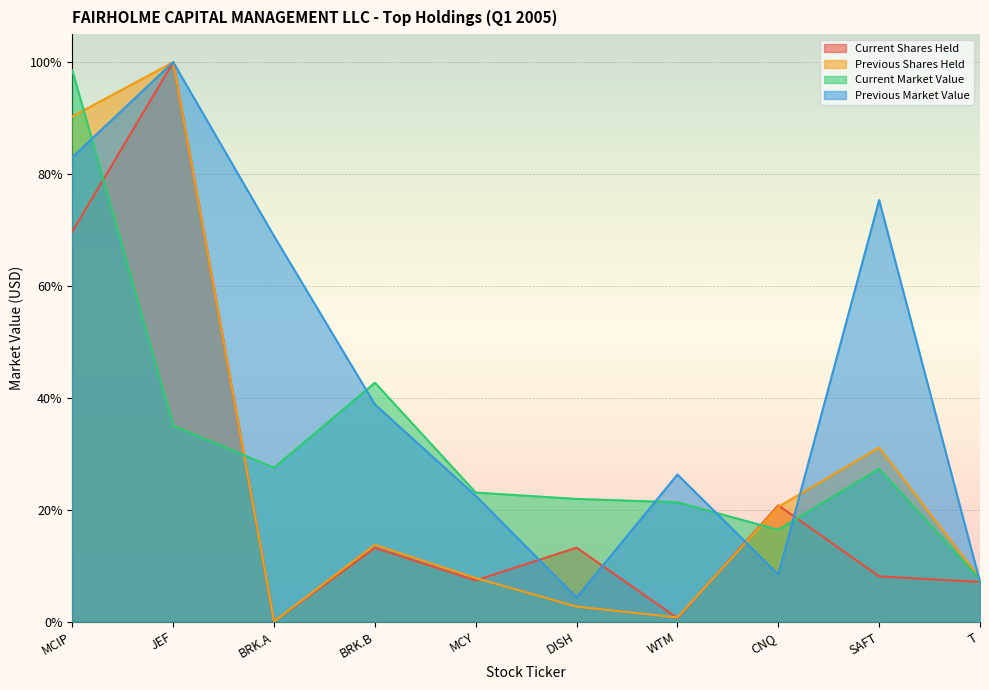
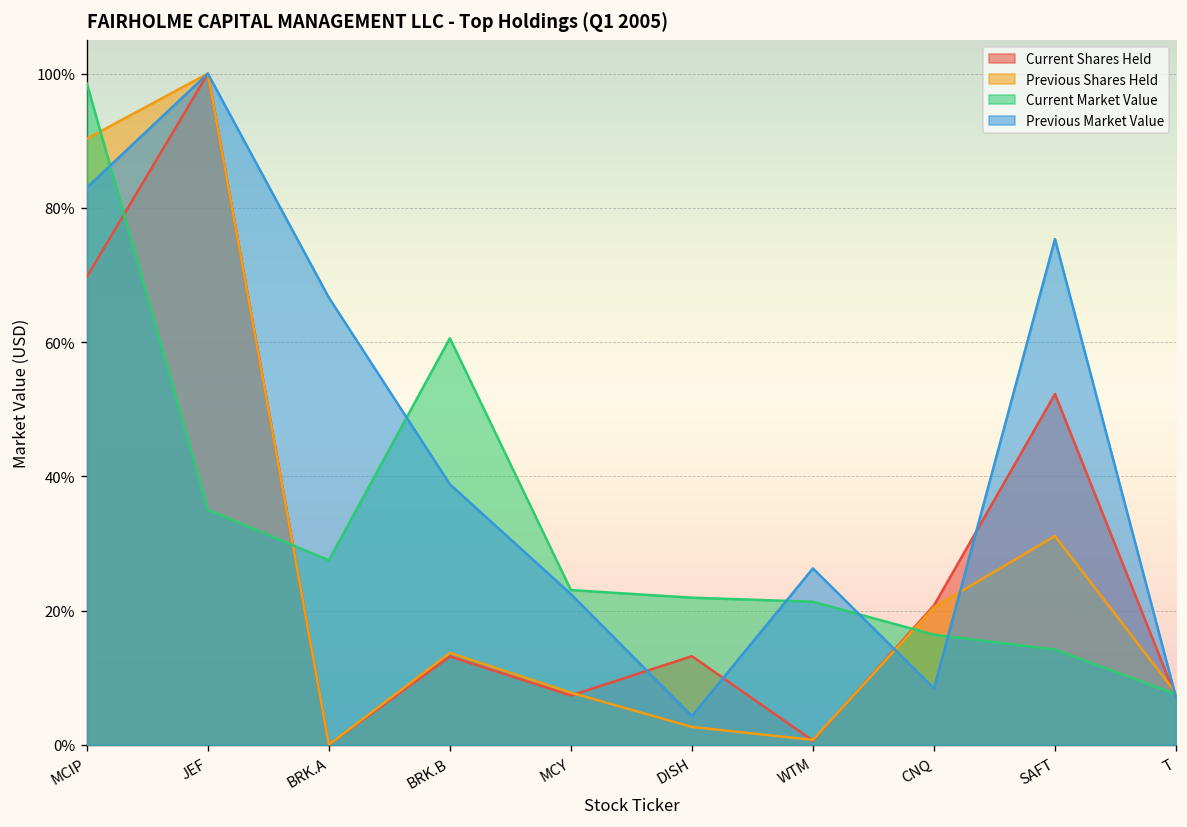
  {
    "Current Shares Held": {
      "MCIP": "70%",
      "BRK.B": "13%",
      "DISH": "13%",
-     "SAFT": "8%"
+     "SAFT": "52%"
    },
    "Previous Shares Held": {
      "MCIP": "90%",
      "BRK.B": "14%",
      "DISH": "3%",
      "SAFT": "31%"
    },
    "Current Market Value": {
      "MCIP": "99%",
      "JEF": "35%",
      "BRK.A": "27%",
-     "BRK.B": "43%",
+     "BRK.B": "61%",
      "MCY": "23%",
      "DISH": "22%",
      "WTM": "21%",
      "CNQ": "16%",
-     "SAFT": "27%"
+     "SAFT": "14%"
    },
    "Previous Market Value": {
      "MCIP": "83%",
-     "BRK.A": "69%",
+     "BRK.A": "67%",
      "BRK.B": "39%",
      "MCY": "22%",
      "DISH": "4%",
      "WTM": "26%",
      "CNQ": "8%",
      "SAFT": "75%"
    }
  }
